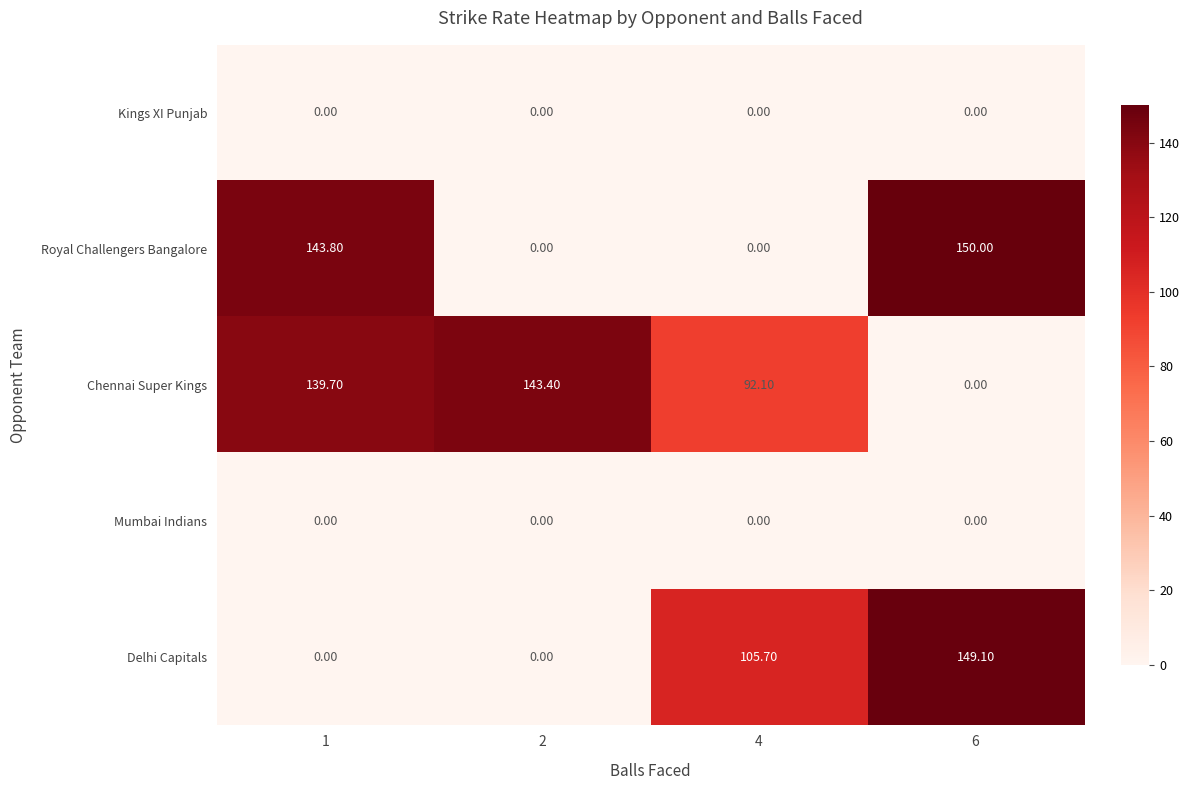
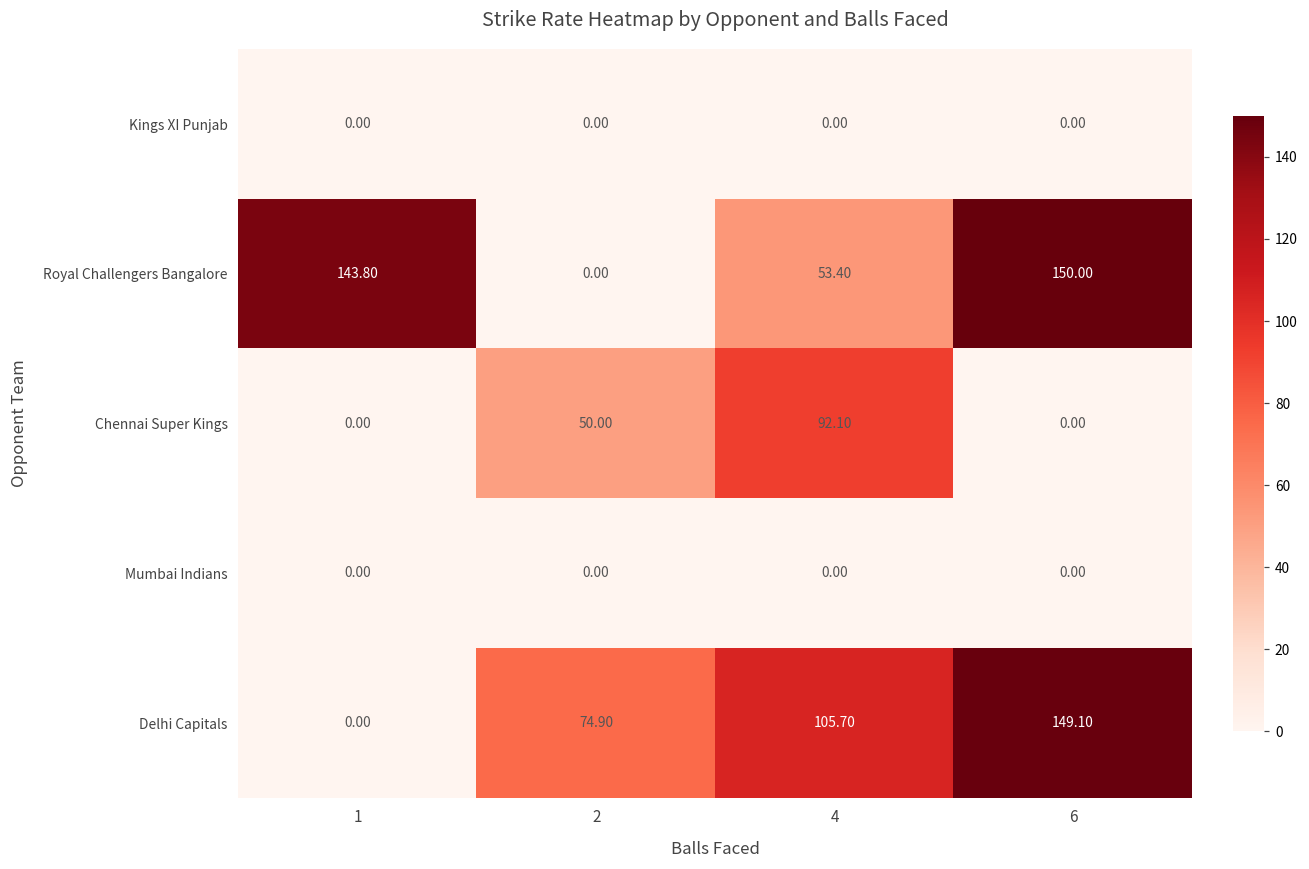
  {
    "Kings XI Punjab": {
      "1": 0.00,
      "2": 0.00,
      "4": 0.00,
      "6": 0.00
    },
    "Royal Challengers Bangalore": {
      "1": 143.80,
      "2": 0.00,
-     "4": 0.00,
+     "4": 53.40,
      "6": 150.00
    },
    "Chennai Super Kings": {
-     "1": 139.70,
-     "2": 143.40,
+     "1": 0.00,
+     "2": 50.00,
      "4": 92.10,
      "6": 0.00
    },
    "Mumbai Indians": {
      "1": 0.00,
      "2": 0.00,
      "4": 0.00,
      "6": 0.00
    },
    "Delhi Capitals": {
      "1": 0.00,
-     "2": 0.00,
+     "2": 74.90,
      "4": 105.70,
      "6": 149.10
    }
  }
